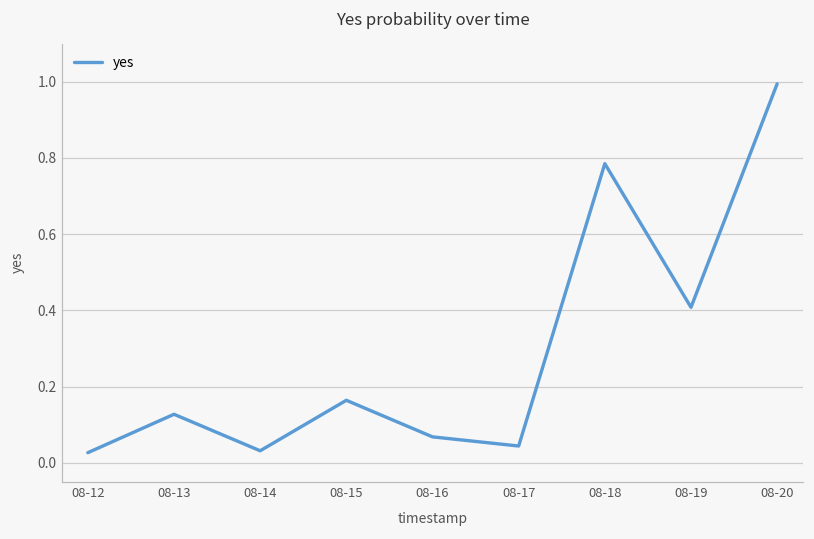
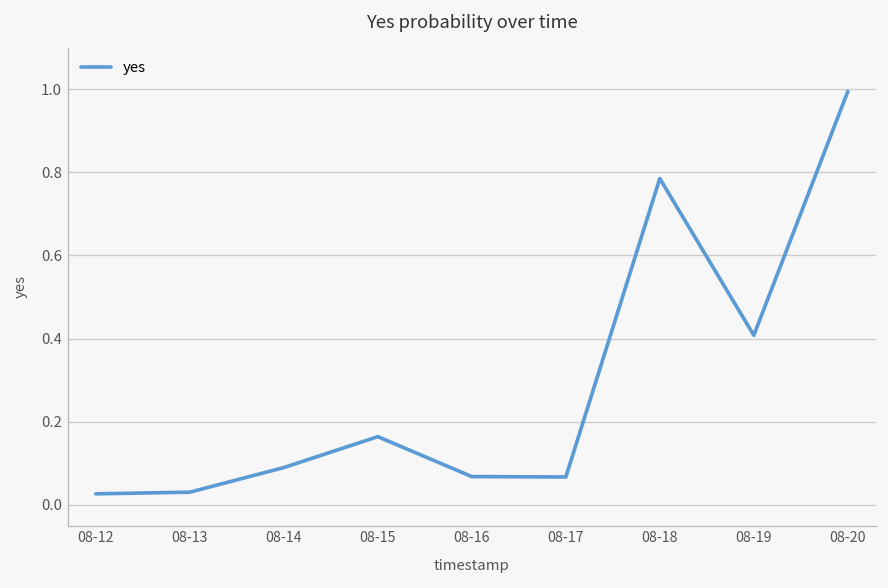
  {
    "08-12": 0.03,
-   "08-13": 0.13,
-   "08-14": 0.03,
+   "08-13": 0.03,
+   "08-14": 0.09,
    "08-15": 0.16,
    "08-16": 0.07,
-   "08-17": 0.04,
+   "08-17": 0.07,
    "08-18": 0.79,
    "08-19": 0.41,
    "08-20": 0.99
  }
